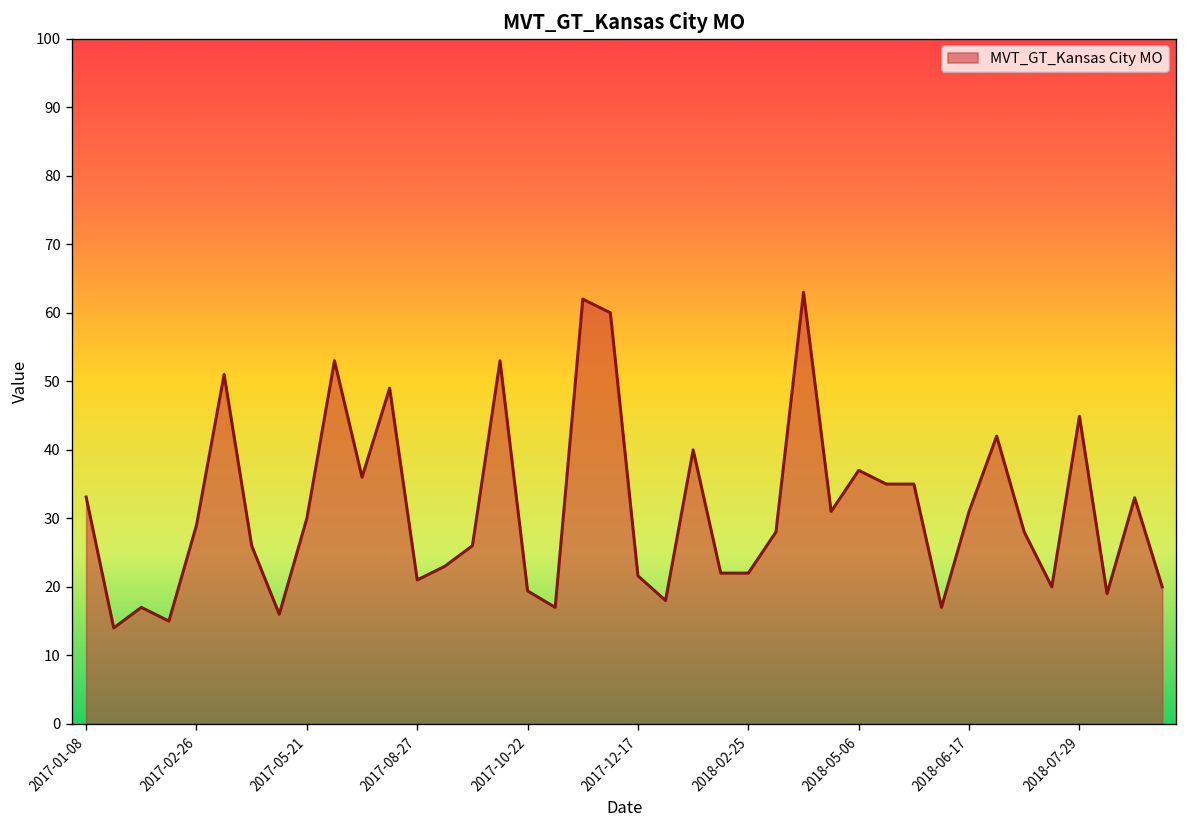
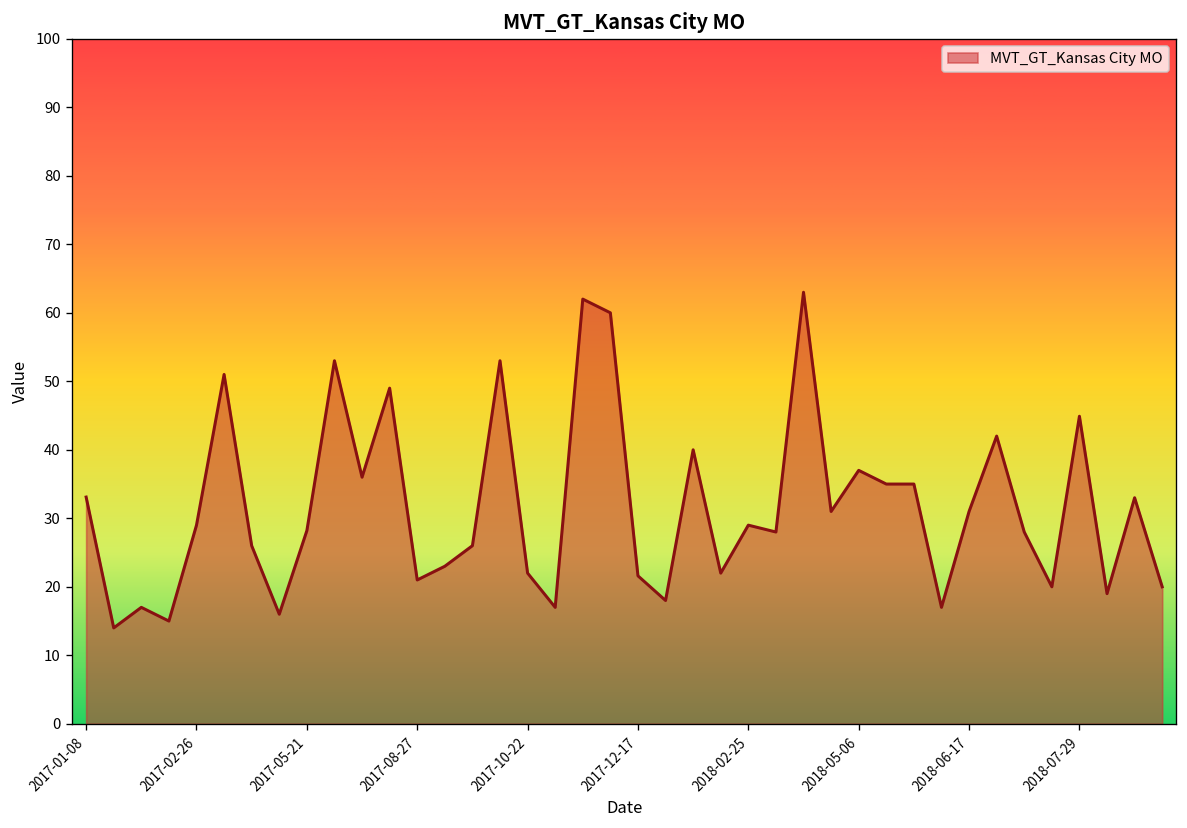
  {
    "2017-01-08": 33,
    "2017-02-26": 29,
-   "2017-05-21": 30,
+   "2017-05-21": 28,
    "2017-08-27": 21,
-   "2017-10-22": 19,
+   "2017-10-22": 22,
    "2017-12-17": 22,
-   "2018-02-25": 22,
+   "2018-02-25": 29,
    "2018-05-06": 37,
    "2018-06-17": 31,
    "2018-07-29": 45
  }
